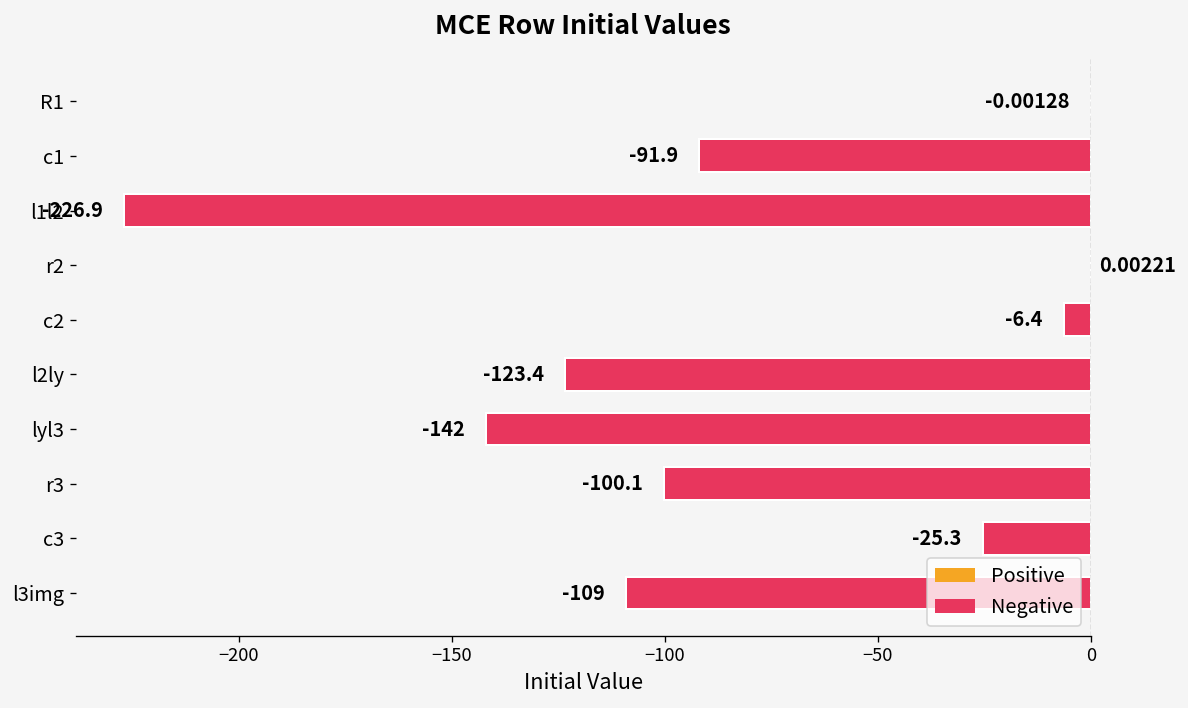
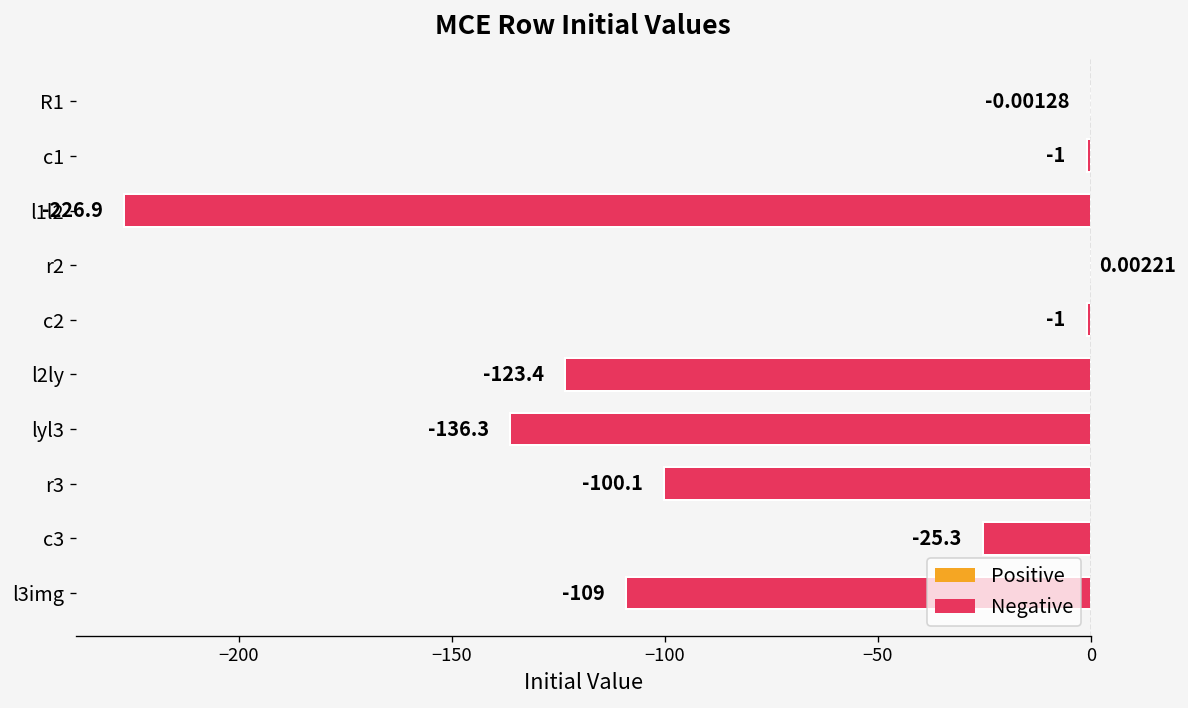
  {
    "R1": -0.00128,
-   "c1": -91.9,
+   "c1": -1,
    "l1l2": -226.9,
    "r2": 0.00221,
-   "c2": -6.4,
+   "c2": -1,
    "l2ly": -123.4,
-   "lyl3": -142,
+   "lyl3": -136.3,
    "r3": -100.1,
    "c3": -25.3,
    "l3img": -109
  }
